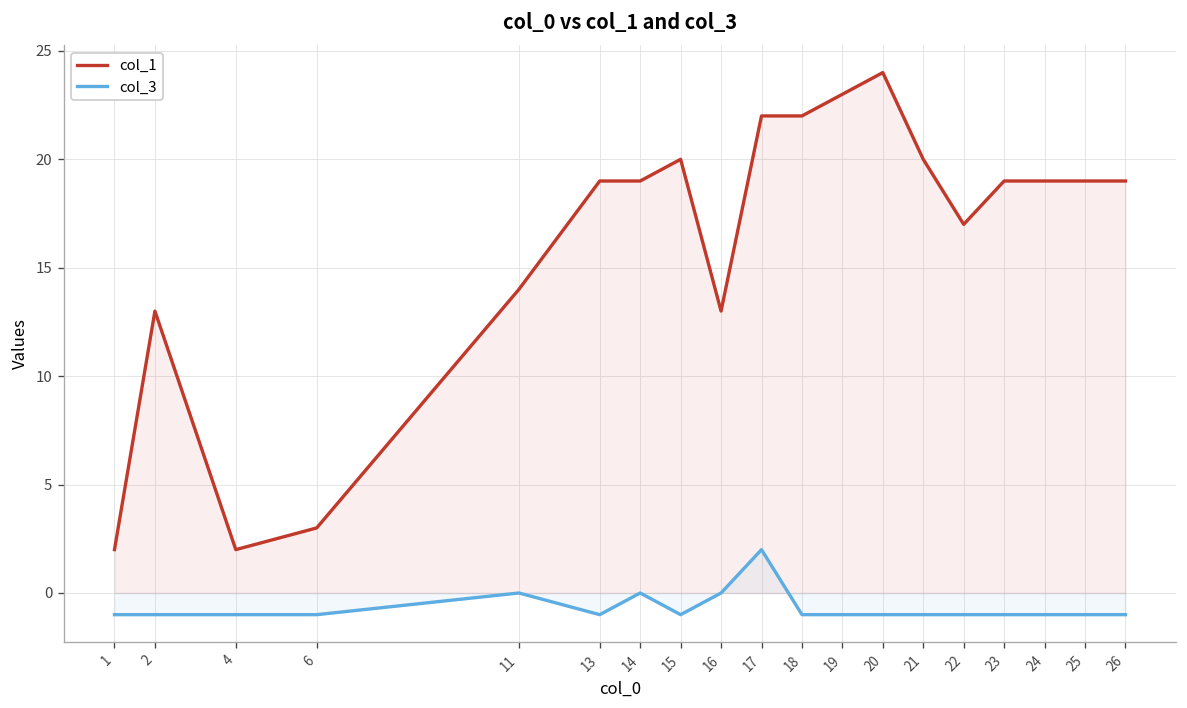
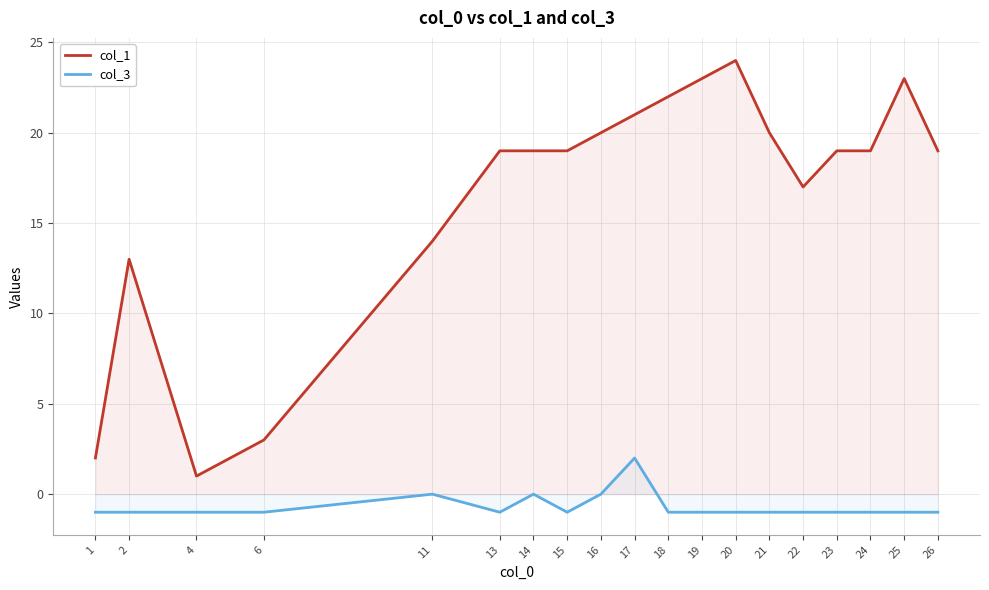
  {
    "col_1": {
      "1": 2,
      "2": 13,
-     "4": 2,
+     "4": 1,
      "6": 3,
      "11": 14,
      "13": 19,
      "14": 19,
-     "15": 20,
-     "16": 13,
-     "17": 22,
+     "15": 19,
+     "16": 20,
+     "17": 21,
      "18": 22,
      "19": 23,
      "20": 24,
      "21": 20,
      "22": 17,
      "23": 19,
      "24": 19,
-     "25": 19,
+     "25": 23,
      "26": 19
    }
  }
